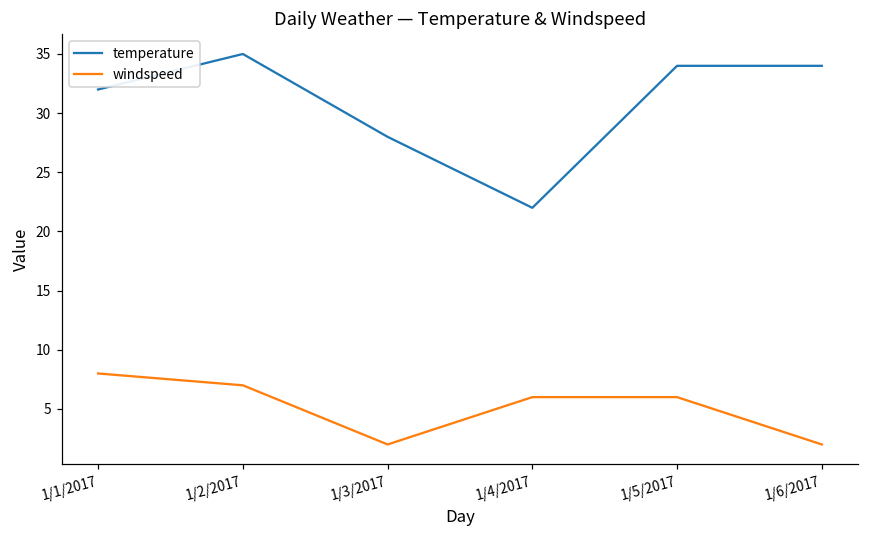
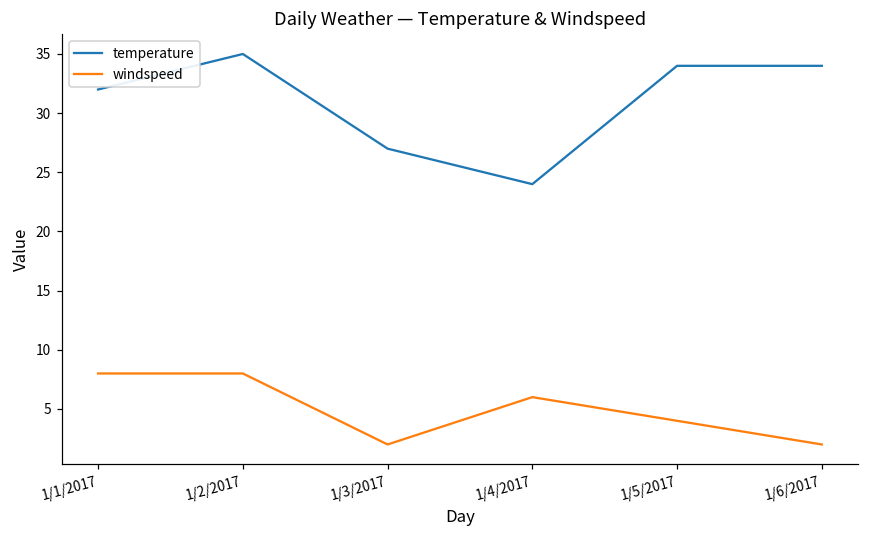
  {
    "temperature": {
      "1/1/2017": 32,
      "1/2/2017": 35,
-     "1/3/2017": 28,
-     "1/4/2017": 22,
+     "1/3/2017": 27,
+     "1/4/2017": 24,
      "1/5/2017": 34,
      "1/6/2017": 34
    },
    "windspeed": {
      "1/1/2017": 8,
-     "1/2/2017": 7,
+     "1/2/2017": 8,
      "1/3/2017": 2,
      "1/4/2017": 6,
-     "1/5/2017": 6,
+     "1/5/2017": 4,
      "1/6/2017": 2
    }
  }
